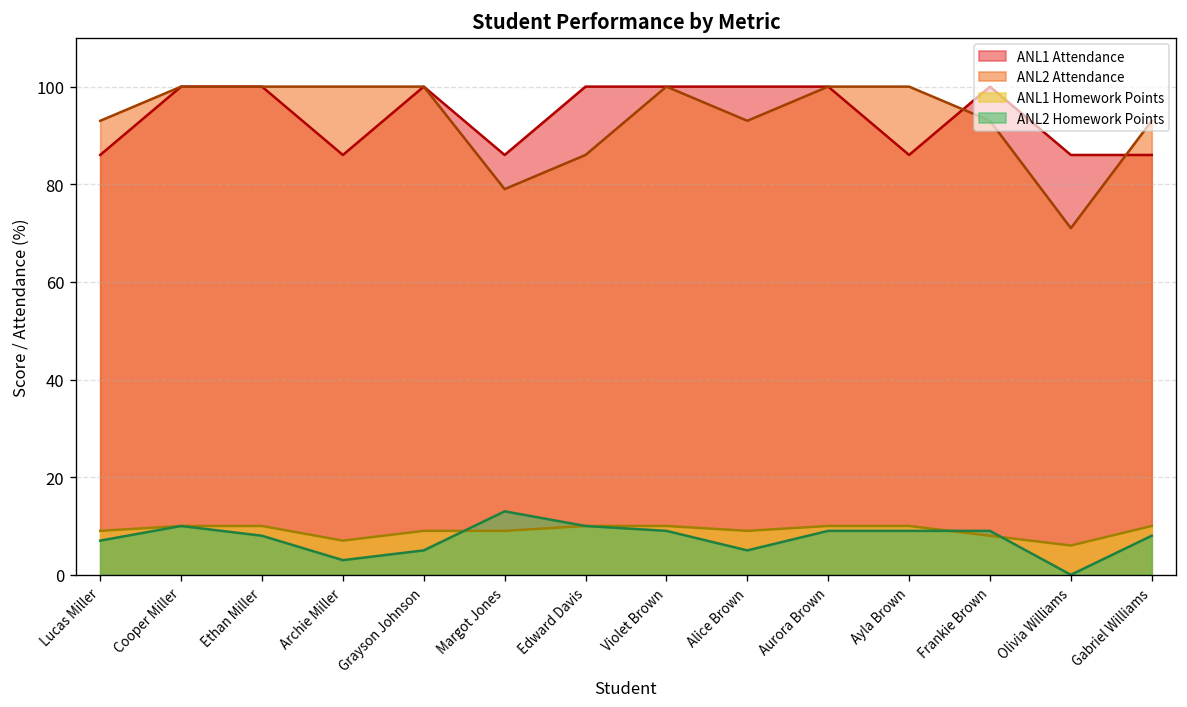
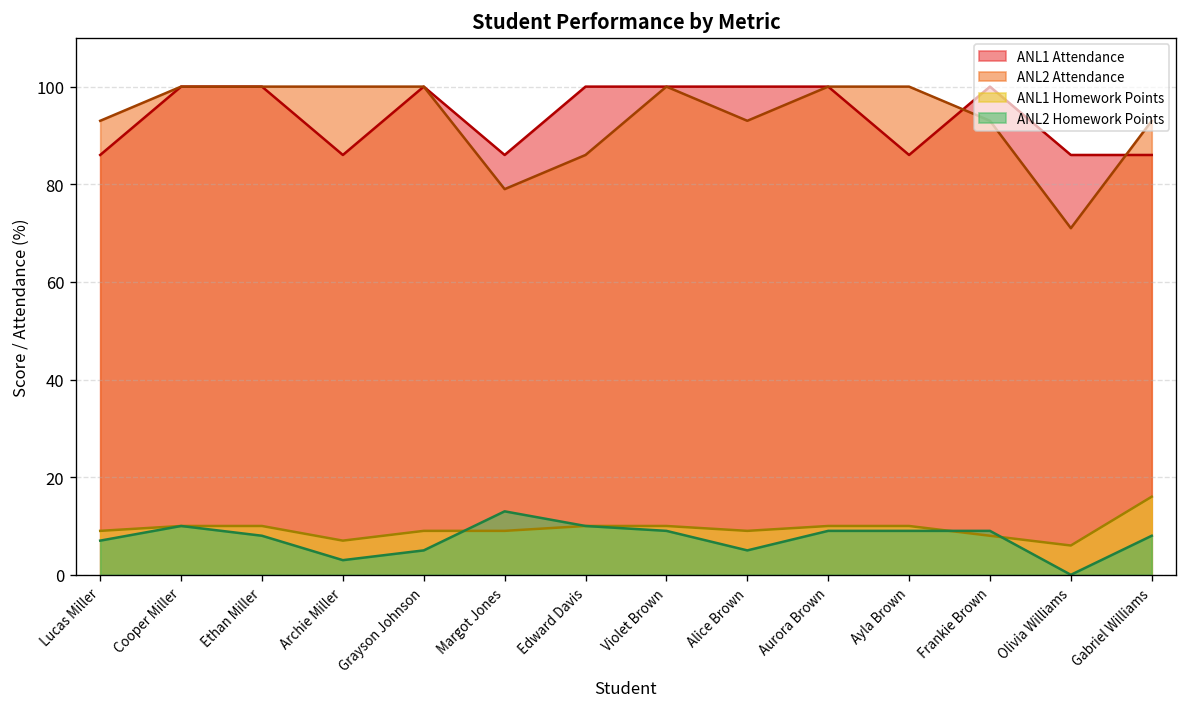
  {
    "ANL1 Homework Points": {
      "Lucas Miller": 9,
      "Ethan Miller": 10,
      "Archie Miller": 7,
      "Grayson Johnson": 9,
      "Margot Jones": 9,
      "Violet Brown": 10,
      "Alice Brown": 9,
      "Aurora Brown": 10,
      "Ayla Brown": 10,
      "Frankie Brown": 8,
      "Olivia Williams": 6,
-     "Gabriel Williams": 10
+     "Gabriel Williams": 16
    },
    "ANL2 Homework Points": {
      "Lucas Miller": 7,
      "Ethan Miller": 8,
      "Archie Miller": 3,
      "Grayson Johnson": 5,
      "Margot Jones": 13,
      "Violet Brown": 9,
      "Alice Brown": 5,
      "Aurora Brown": 9,
      "Ayla Brown": 9,
      "Frankie Brown": 9,
      "Olivia Williams": 0,
      "Gabriel Williams": 8
    }
  }
